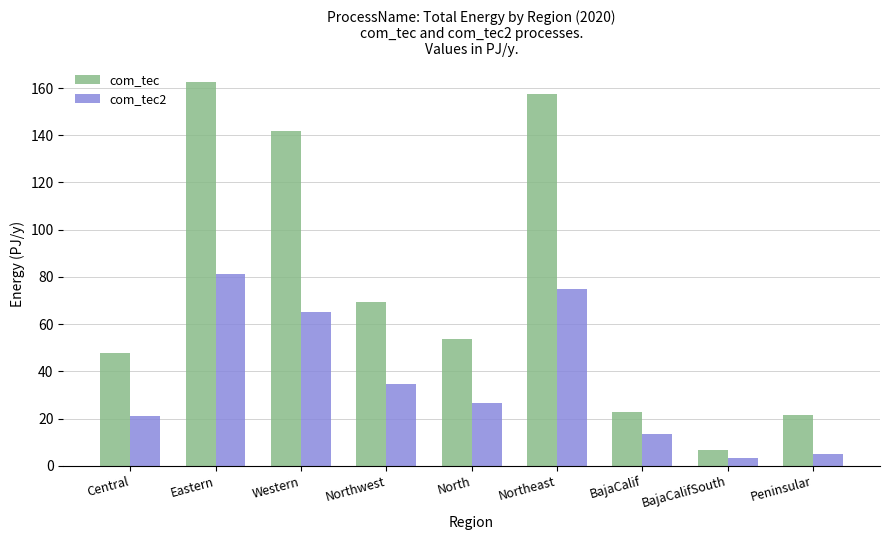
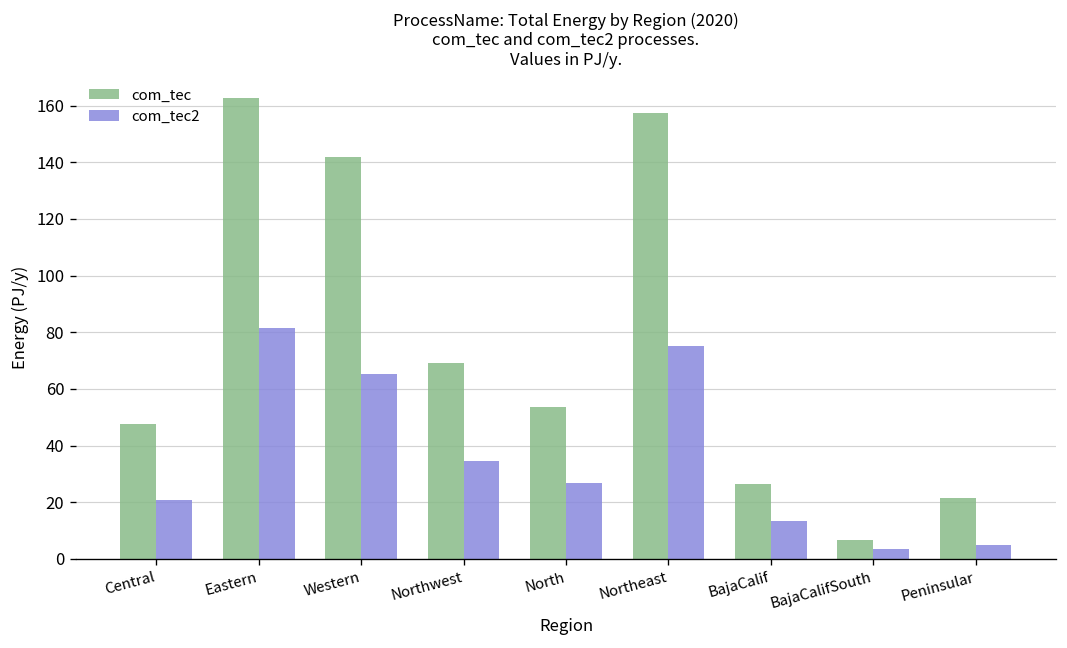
  {
    "com_tec": {
      "Central": 48,
      "Eastern": 163,
      "Western": 142,
      "Northwest": 69,
      "North": 54,
      "Northeast": 157,
-     "BajaCalif": 23,
+     "BajaCalif": 27,
      "BajaCalifSouth": 7,
      "Peninsular": 22
    },
    "com_tec2": {
      "Central": 21,
      "Eastern": 81,
      "Western": 65,
      "Northwest": 35,
      "North": 27,
      "Northeast": 75,
      "BajaCalif": 13,
      "BajaCalifSouth": 3,
      "Peninsular": 5
    }
  }
